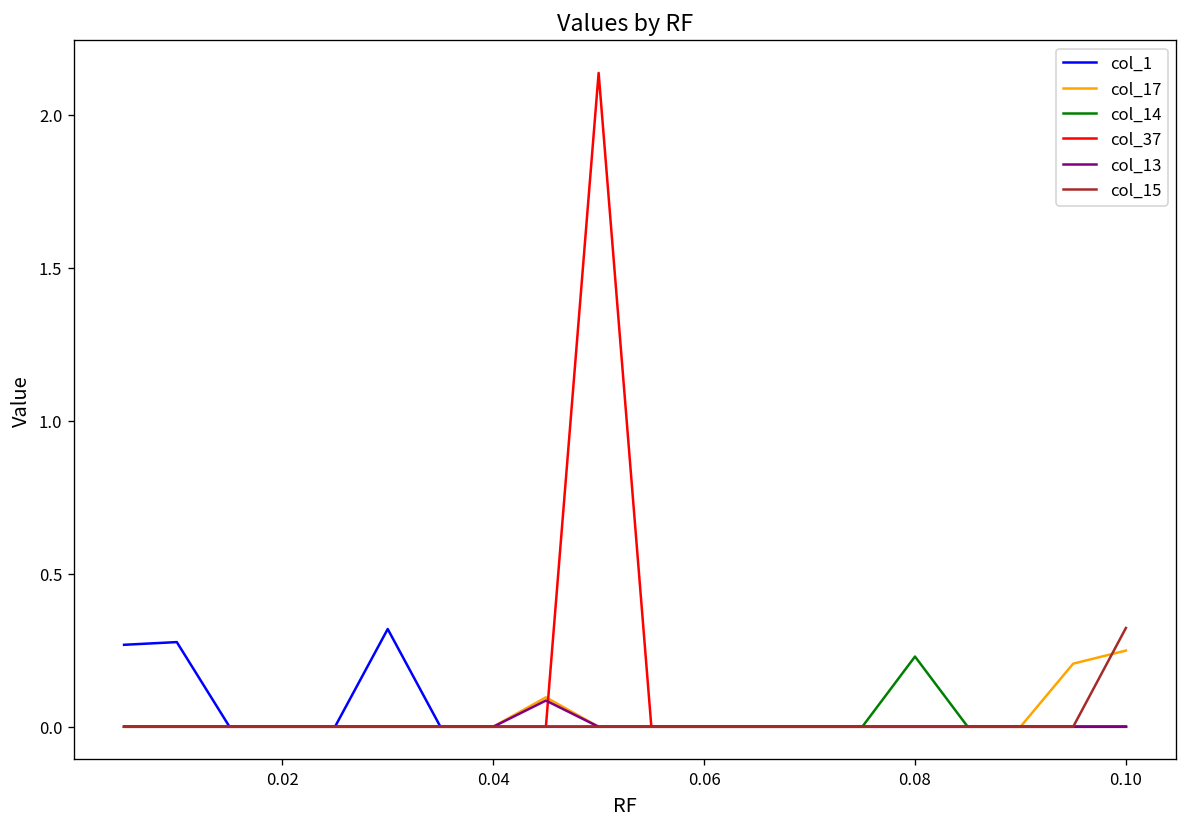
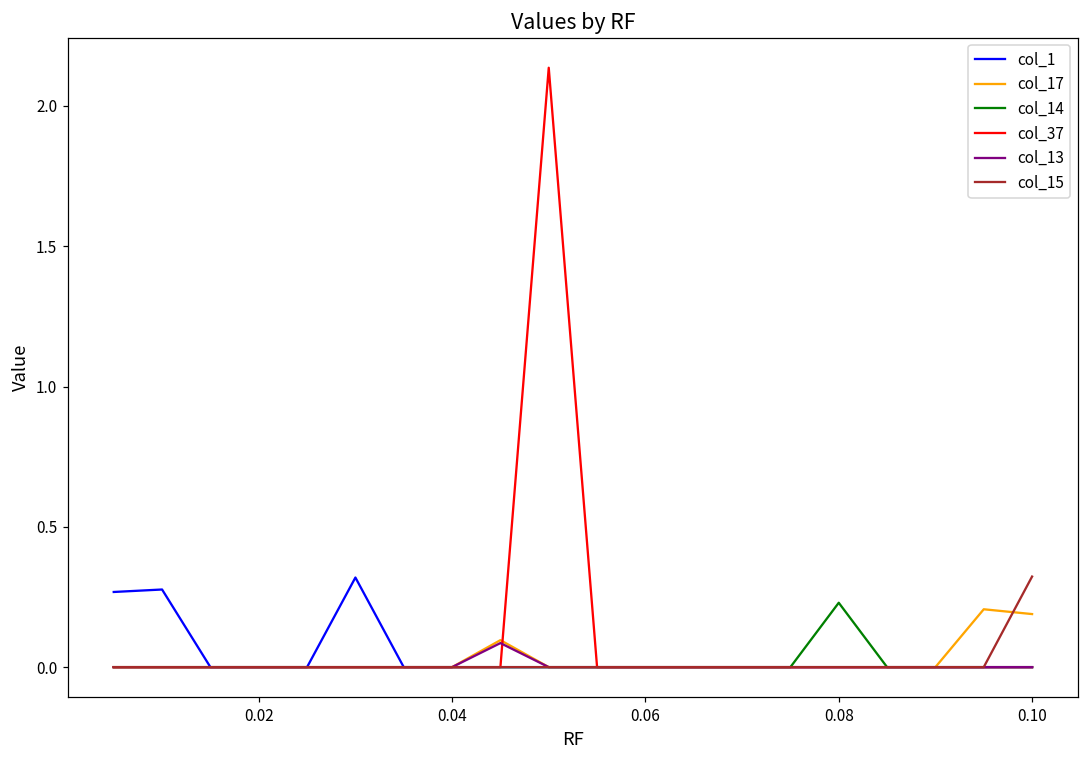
  {
    "col_17": {
-     "0.10": 0.25
+     "0.10": 0.19
    },
    "col_14": {
      "0.08": 0.23
    },
    "col_15": {
      "0.10": 0.32
    }
  }
